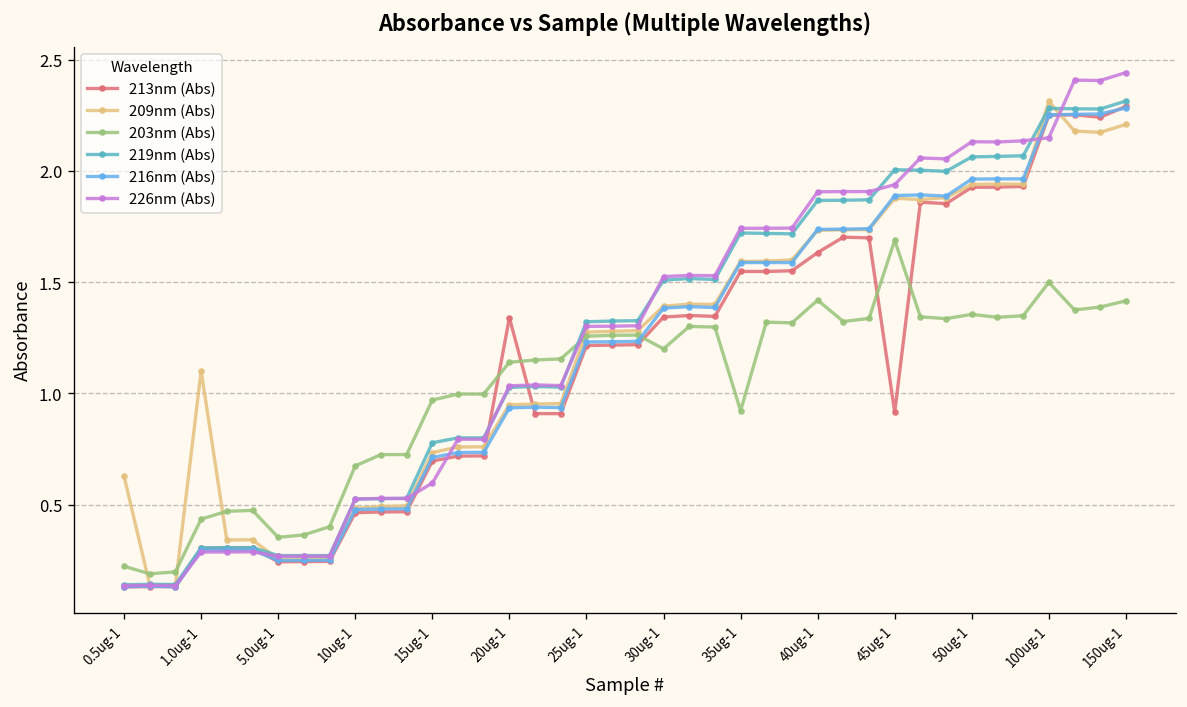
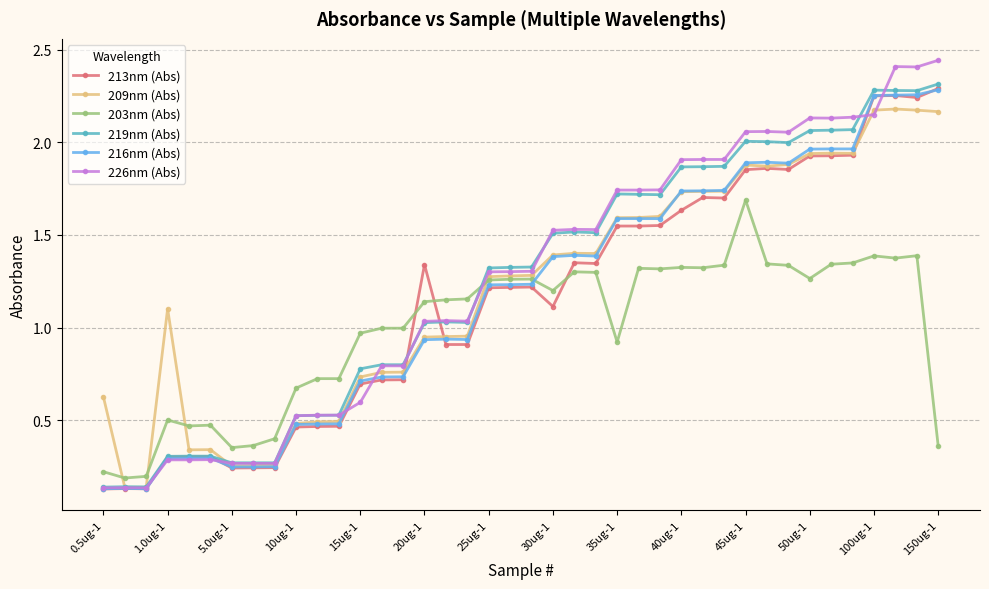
  {
    "213nm (Abs)": {
      "10ug-1": 0.46,
      "15ug-1": 0.70,
      "20ug-1": 1.34,
      "25ug-1": 1.22,
-     "30ug-1": 1.34,
+     "30ug-1": 1.11,
      "35ug-1": 1.55,
      "40ug-1": 1.63,
-     "45ug-1": 0.92
+     "45ug-1": 1.85
    },
    "209nm (Abs)": {
      "0.5ug-1": 0.63,
      "1.0ug-1": 1.10,
      "15ug-1": 0.73,
      "20ug-1": 0.95,
      "25ug-1": 1.28,
-     "100ug-1": 2.31,
-     "150ug-1": 2.21
+     "100ug-1": 2.17,
+     "150ug-1": 2.17
    },
    "203nm (Abs)": {
      "0.5ug-1": 0.22,
-     "1.0ug-1": 0.44,
+     "1.0ug-1": 0.50,
      "5.0ug-1": 0.35,
      "10ug-1": 0.67,
      "15ug-1": 0.97,
      "20ug-1": 1.14,
      "25ug-1": 1.26,
      "30ug-1": 1.20,
      "35ug-1": 0.92,
-     "40ug-1": 1.42,
+     "40ug-1": 1.33,
      "45ug-1": 1.69,
-     "50ug-1": 1.36,
-     "100ug-1": 1.50,
-     "150ug-1": 1.42
+     "50ug-1": 1.27,
+     "100ug-1": 1.39,
+     "150ug-1": 0.36
    },
    "226nm (Abs)": {
      "15ug-1": 0.60,
      "25ug-1": 1.30,
      "30ug-1": 1.53,
      "35ug-1": 1.74,
      "40ug-1": 1.91,
-     "45ug-1": 1.94,
+     "45ug-1": 2.06,
      "50ug-1": 2.13,
      "100ug-1": 2.15,
      "150ug-1": 2.44
    }
  }
